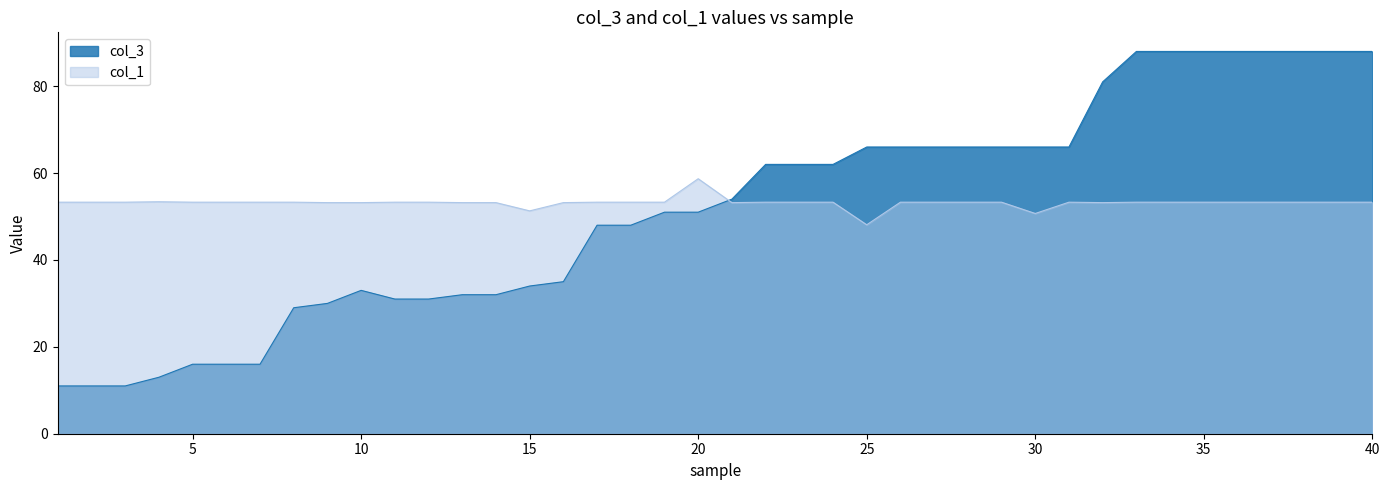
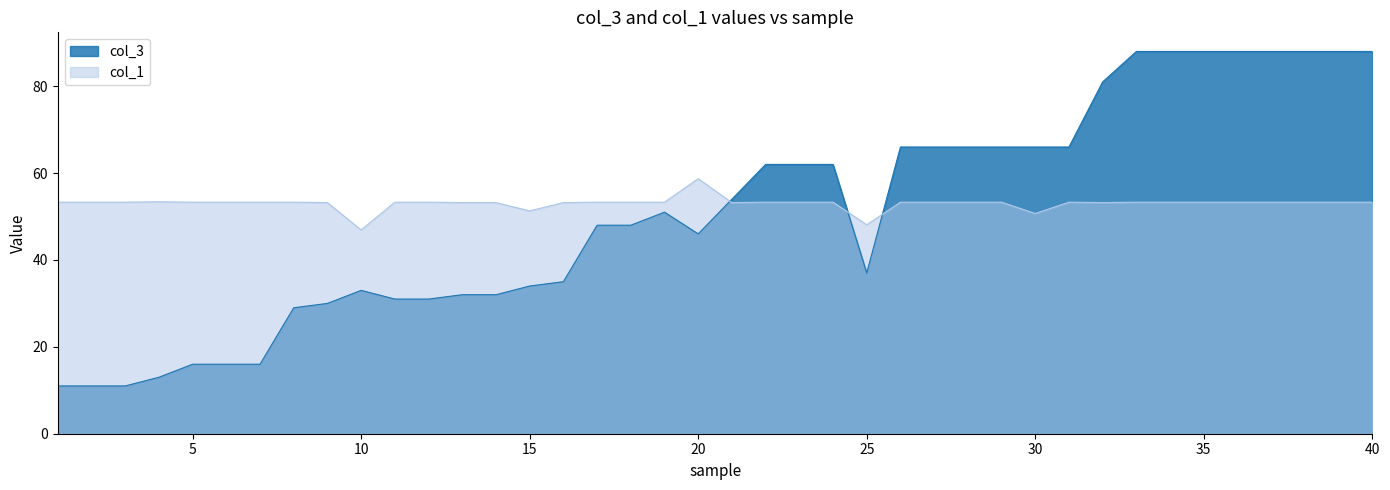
  {
    "col_3": {
      "5": 16,
      "10": 33,
      "15": 34,
-     "20": 51,
-     "25": 66,
+     "20": 46,
+     "25": 37,
      "30": 66,
      "35": 88,
      "40": 88
    },
    "col_1": {
      "5": 53,
-     "10": 53,
+     "10": 47,
      "15": 51,
      "20": 59,
      "25": 48,
      "30": 51,
      "35": 53,
      "40": 53
    }
  }
